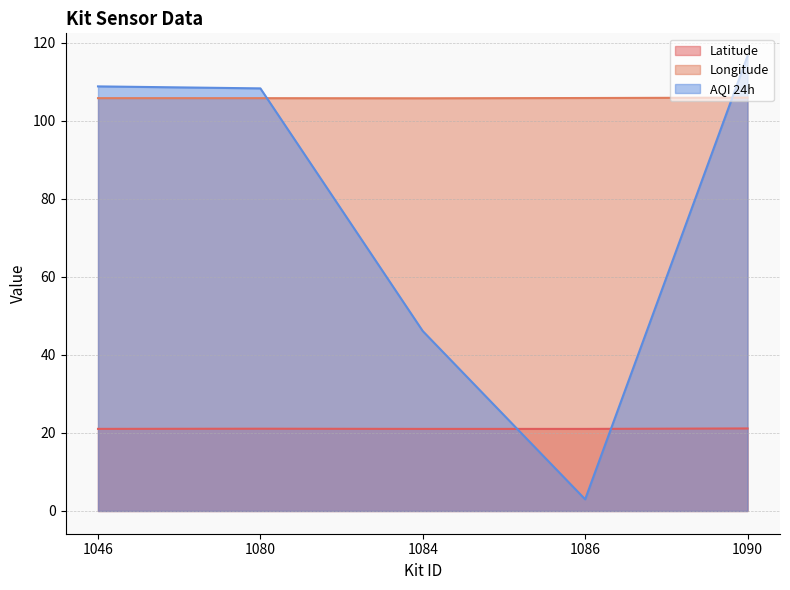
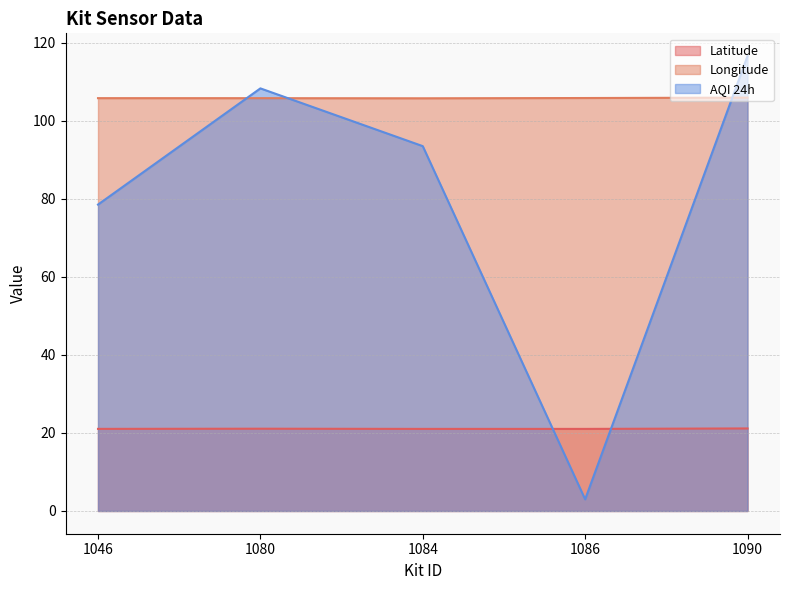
  {
    "AQI 24h": {
-     "1046": 109,
+     "1046": 79,
      "1080": 108,
-     "1084": 46,
+     "1084": 93,
      "1086": 3
    }
  }
